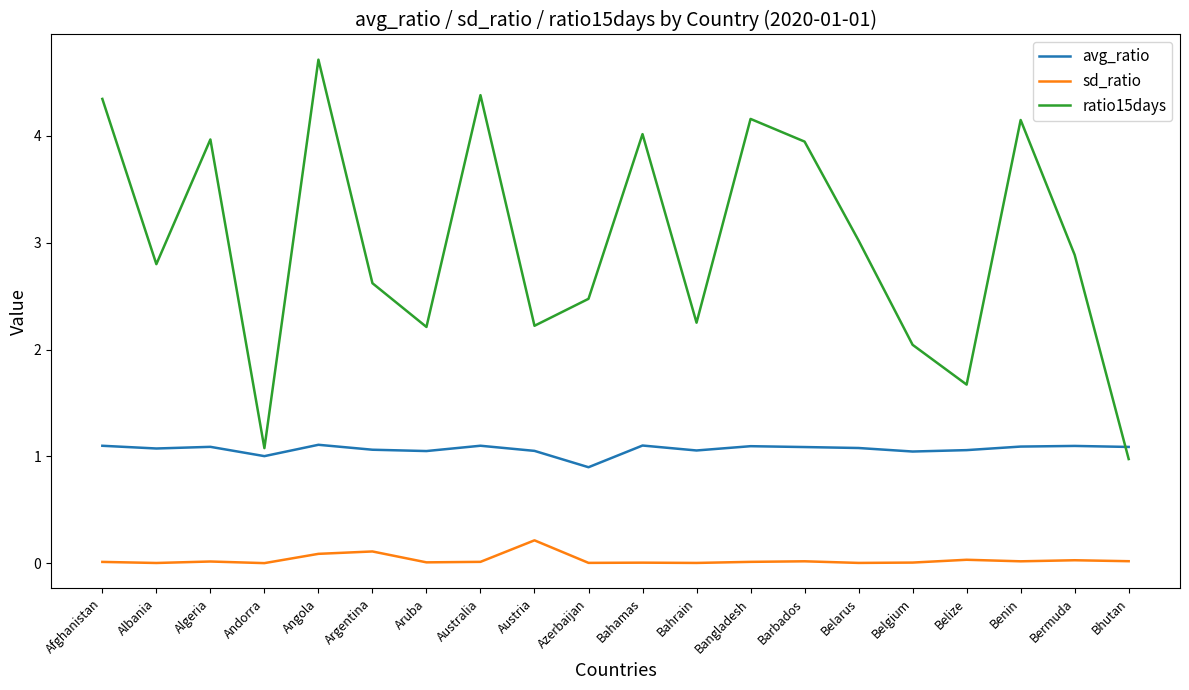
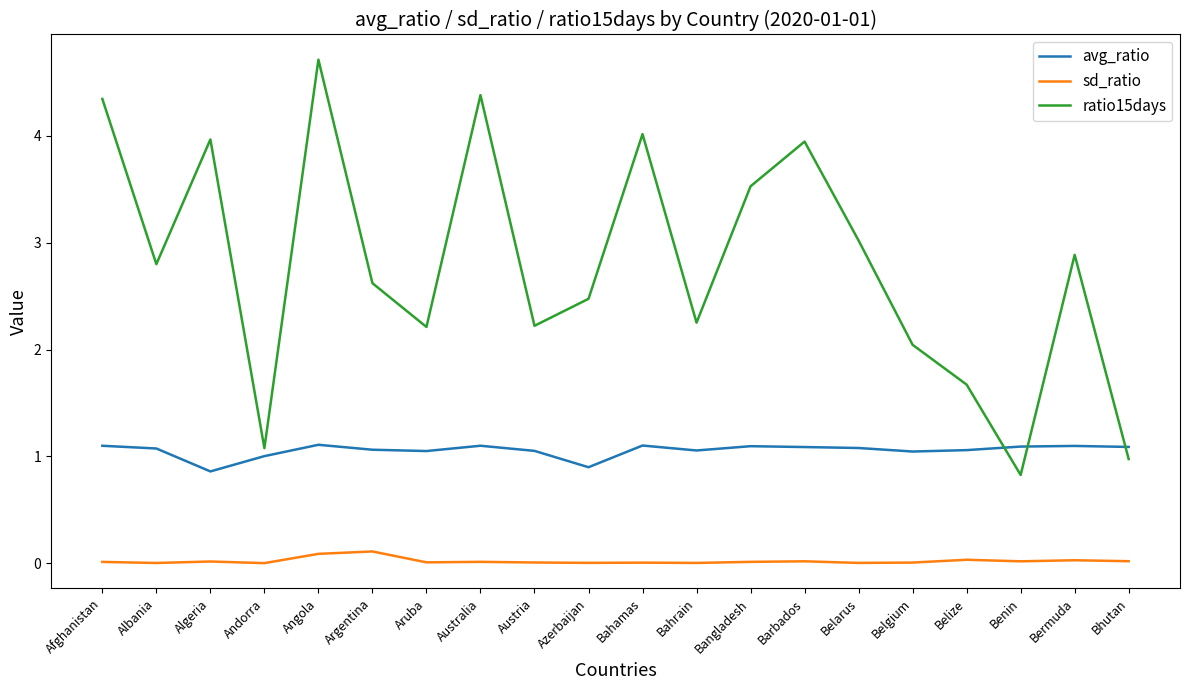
  {
    "avg_ratio": {
      "Afghanistan": 1.10,
      "Albania": 1.07,
-     "Algeria": 1.09,
+     "Algeria": 0.86,
      "Andorra": 1.00,
      "Angola": 1.11,
      "Argentina": 1.06,
      "Aruba": 1.05,
      "Australia": 1.10,
      "Austria": 1.05,
      "Azerbaijan": 0.90,
      "Bahamas": 1.10,
      "Bahrain": 1.06,
      "Bangladesh": 1.10,
      "Barbados": 1.09,
      "Belarus": 1.08,
      "Belgium": 1.05,
      "Belize": 1.06,
      "Benin": 1.09,
      "Bermuda": 1.10,
      "Bhutan": 1.09
    },
    "sd_ratio": {
      "Afghanistan": 0.01,
      "Albania": 0.00,
      "Algeria": 0.02,
      "Andorra": 0.00,
      "Angola": 0.09,
      "Argentina": 0.11,
      "Aruba": 0.01,
      "Australia": 0.01,
-     "Austria": 0.22,
+     "Austria": 0.01,
      "Azerbaijan": 0.01,
      "Bahamas": 0.01,
      "Bahrain": 0.00,
      "Bangladesh": 0.01,
      "Barbados": 0.02,
      "Belarus": 0.00,
      "Belgium": 0.01,
      "Belize": 0.03,
      "Benin": 0.02,
      "Bermuda": 0.03,
      "Bhutan": 0.02
    },
    "ratio15days": {
      "Afghanistan": 4.34,
      "Albania": 2.80,
      "Algeria": 3.96,
      "Andorra": 1.08,
      "Angola": 4.71,
      "Argentina": 2.62,
      "Aruba": 2.21,
      "Australia": 4.38,
      "Austria": 2.22,
      "Azerbaijan": 2.47,
      "Bahamas": 4.01,
      "Bahrain": 2.25,
-     "Bangladesh": 4.16,
+     "Bangladesh": 3.53,
      "Barbados": 3.94,
      "Belarus": 3.02,
      "Belgium": 2.04,
      "Belize": 1.67,
-     "Benin": 4.15,
+     "Benin": 0.83,
      "Bermuda": 2.89,
      "Bhutan": 0.98
    }
  }
